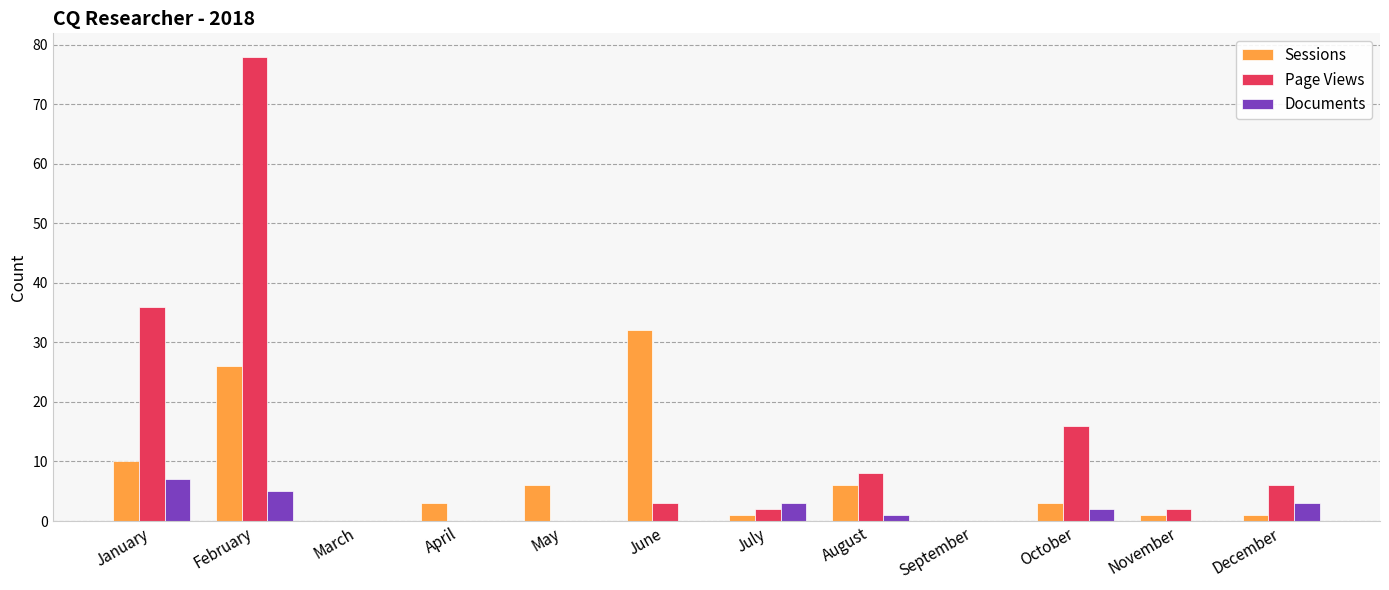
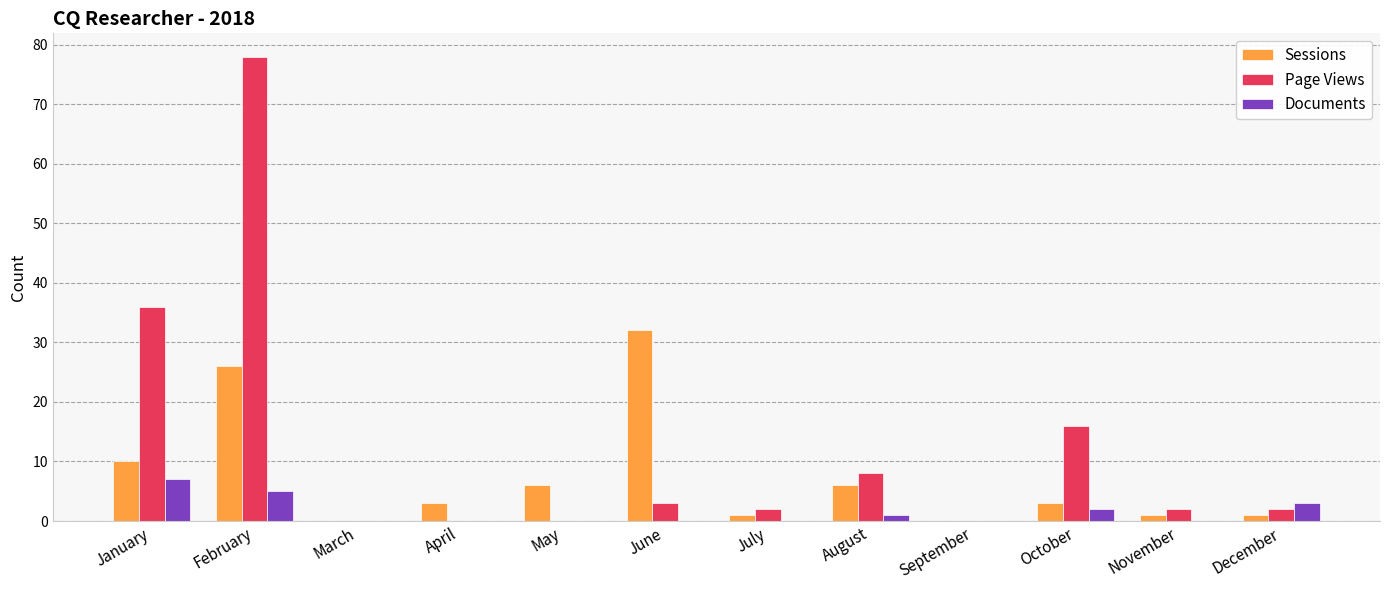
  {
    "Sessions": {
      "January": 10,
      "February": 26,
      "March": 0,
      "April": 3,
      "May": 6,
      "June": 32,
      "July": 1,
      "August": 6,
      "September": 0,
      "October": 3,
      "November": 1,
      "December": 1
    },
    "Page Views": {
      "January": 36,
      "February": 78,
      "March": 0,
      "April": 0,
      "May": 0,
      "June": 3,
      "July": 2,
      "August": 8,
      "September": 0,
      "October": 16,
      "November": 2,
-     "December": 6
+     "December": 2
    },
    "Documents": {
      "January": 7,
      "February": 5,
      "March": 0,
      "April": 0,
      "May": 0,
      "June": 0,
-     "July": 3,
+     "July": 0,
      "August": 1,
      "September": 0,
      "October": 2,
      "November": 0,
      "December": 3
    }
  }
